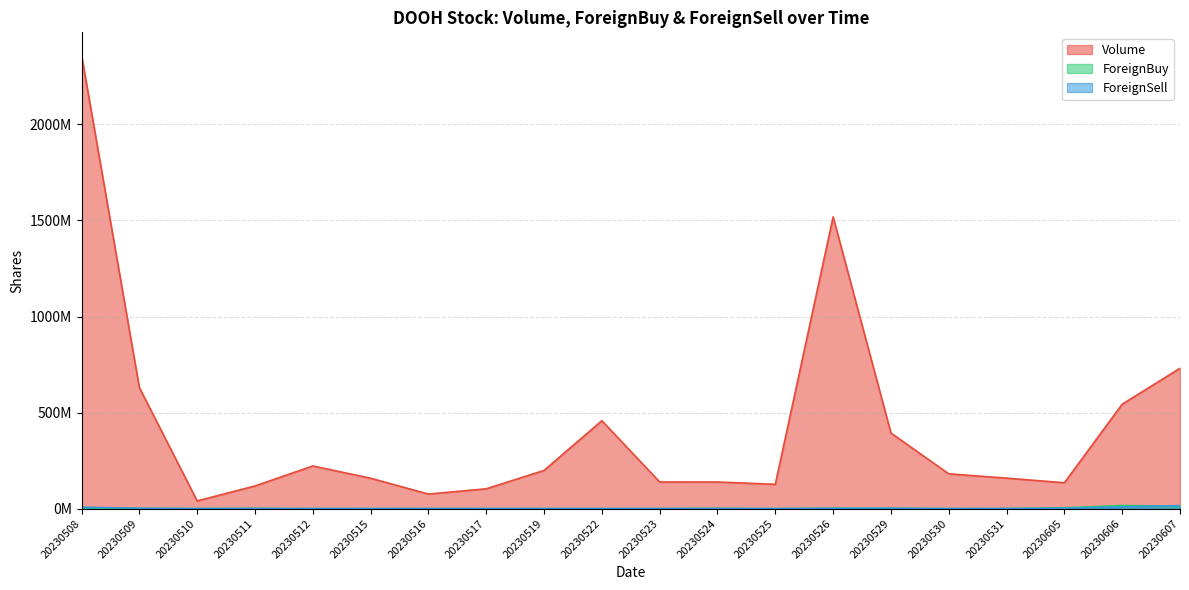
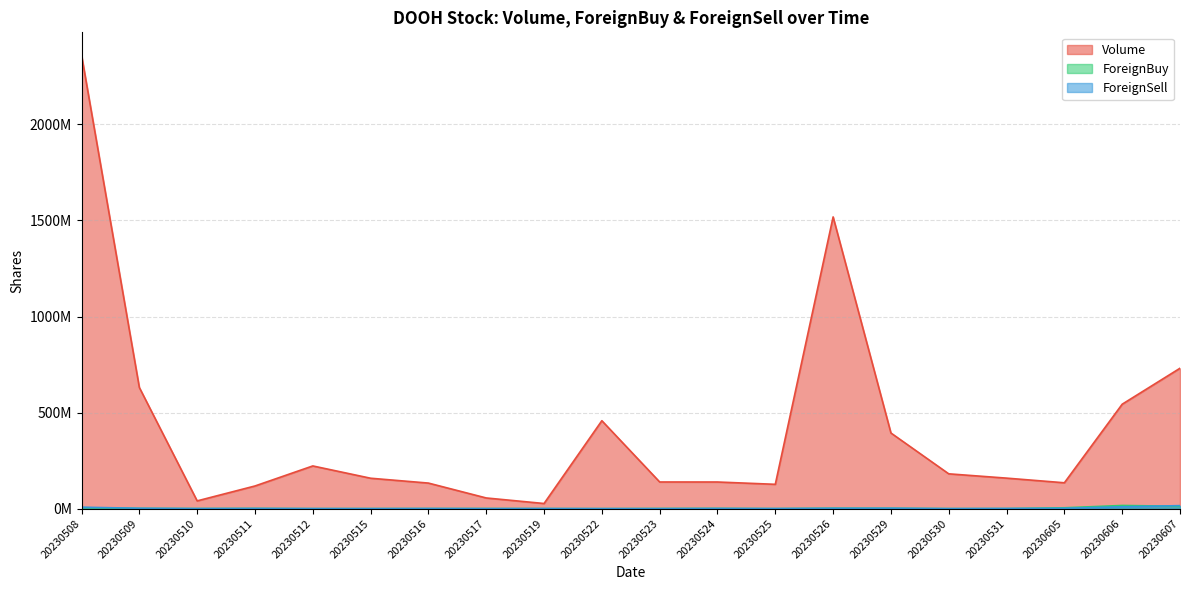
  {
    "Volume": {
      "20230508": 2360000000,
      "20230509": 630000000,
      "20230510": 40000000,
      "20230511": 120000000,
      "20230512": 220000000,
      "20230515": 160000000,
-     "20230516": 80000000,
-     "20230517": 100000000,
-     "20230519": 200000000,
+     "20230516": 130000000,
+     "20230517": 60000000,
+     "20230519": 30000000,
      "20230522": 460000000,
      "20230523": 140000000,
      "20230524": 140000000,
      "20230525": 130000000,
      "20230526": 1520000000,
      "20230529": 390000000,
      "20230530": 180000000,
      "20230531": 160000000,
      "20230605": 130000000,
      "20230606": 540000000,
      "20230607": 730000000
    }
  }
